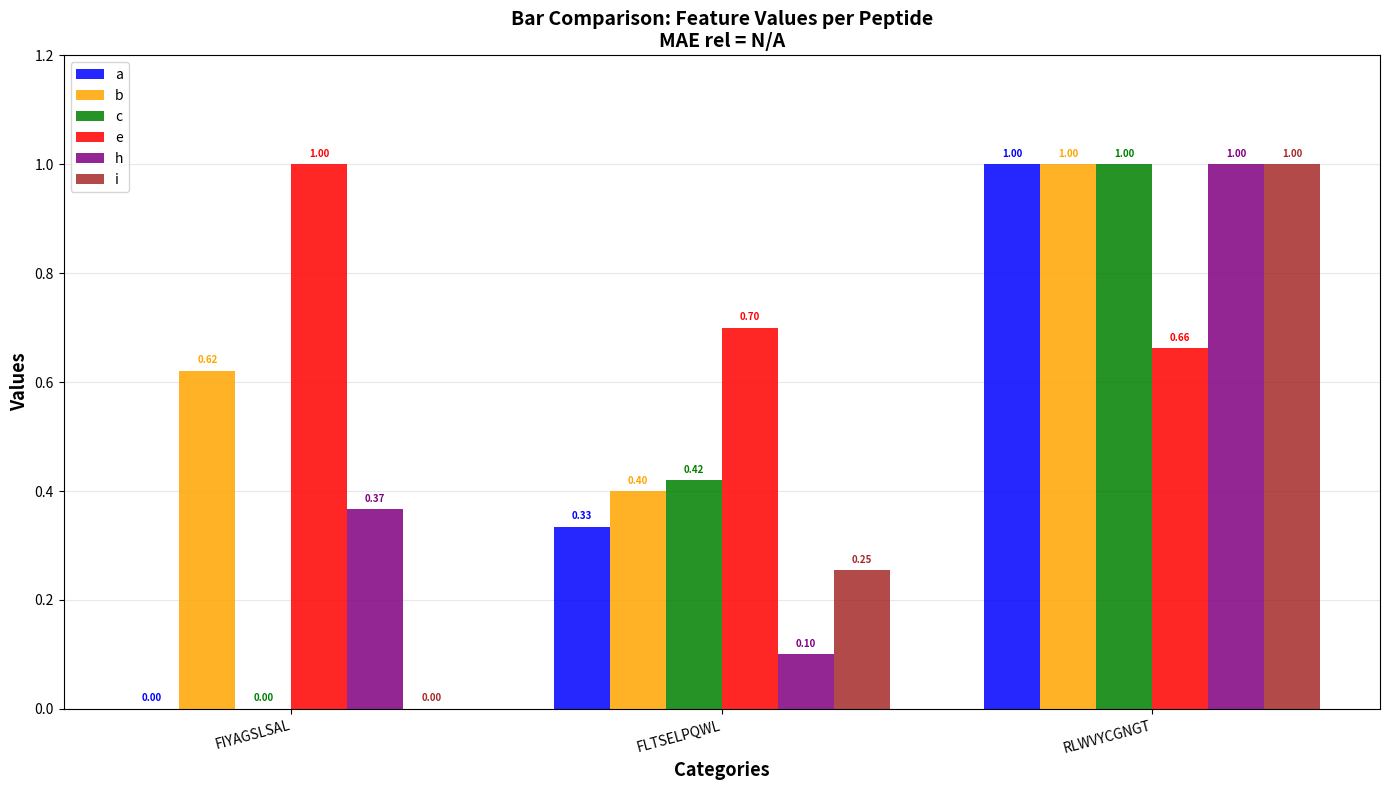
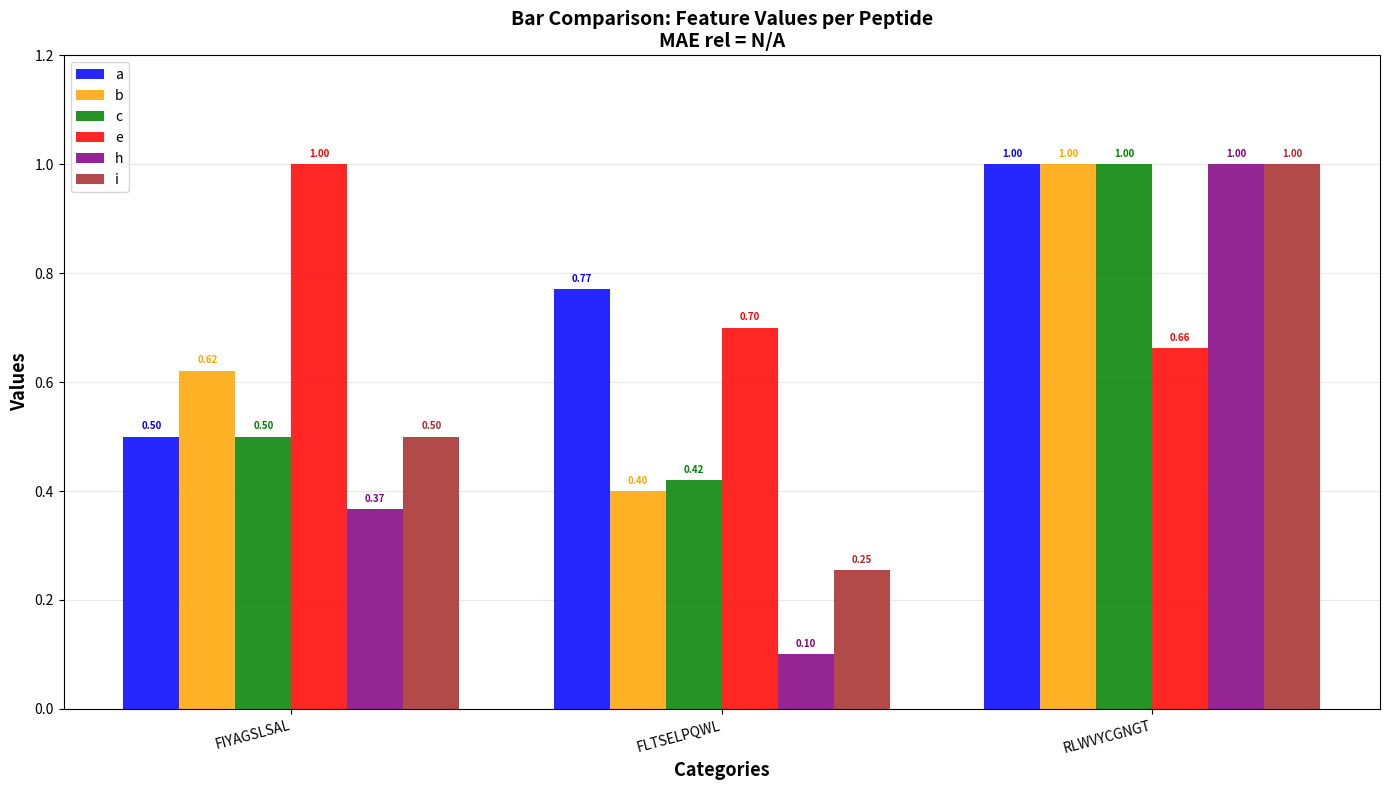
  {
    "a": {
-     "FIYAGSLSAL": 0.00,
-     "FLTSELPQWL": 0.33,
+     "FIYAGSLSAL": 0.50,
+     "FLTSELPQWL": 0.77,
      "RLWVYCGNGT": 1.00
    },
    "b": {
      "FIYAGSLSAL": 0.62,
      "FLTSELPQWL": 0.40,
      "RLWVYCGNGT": 1.00
    },
    "c": {
-     "FIYAGSLSAL": 0.00,
+     "FIYAGSLSAL": 0.50,
      "FLTSELPQWL": 0.42,
      "RLWVYCGNGT": 1.00
    },
    "e": {
      "FIYAGSLSAL": 1.00,
      "FLTSELPQWL": 0.70,
      "RLWVYCGNGT": 0.66
    },
    "h": {
      "FIYAGSLSAL": 0.37,
      "FLTSELPQWL": 0.10,
      "RLWVYCGNGT": 1.00
    },
    "i": {
-     "FIYAGSLSAL": 0.00,
+     "FIYAGSLSAL": 0.50,
      "FLTSELPQWL": 0.25,
      "RLWVYCGNGT": 1.00
    }
  }
